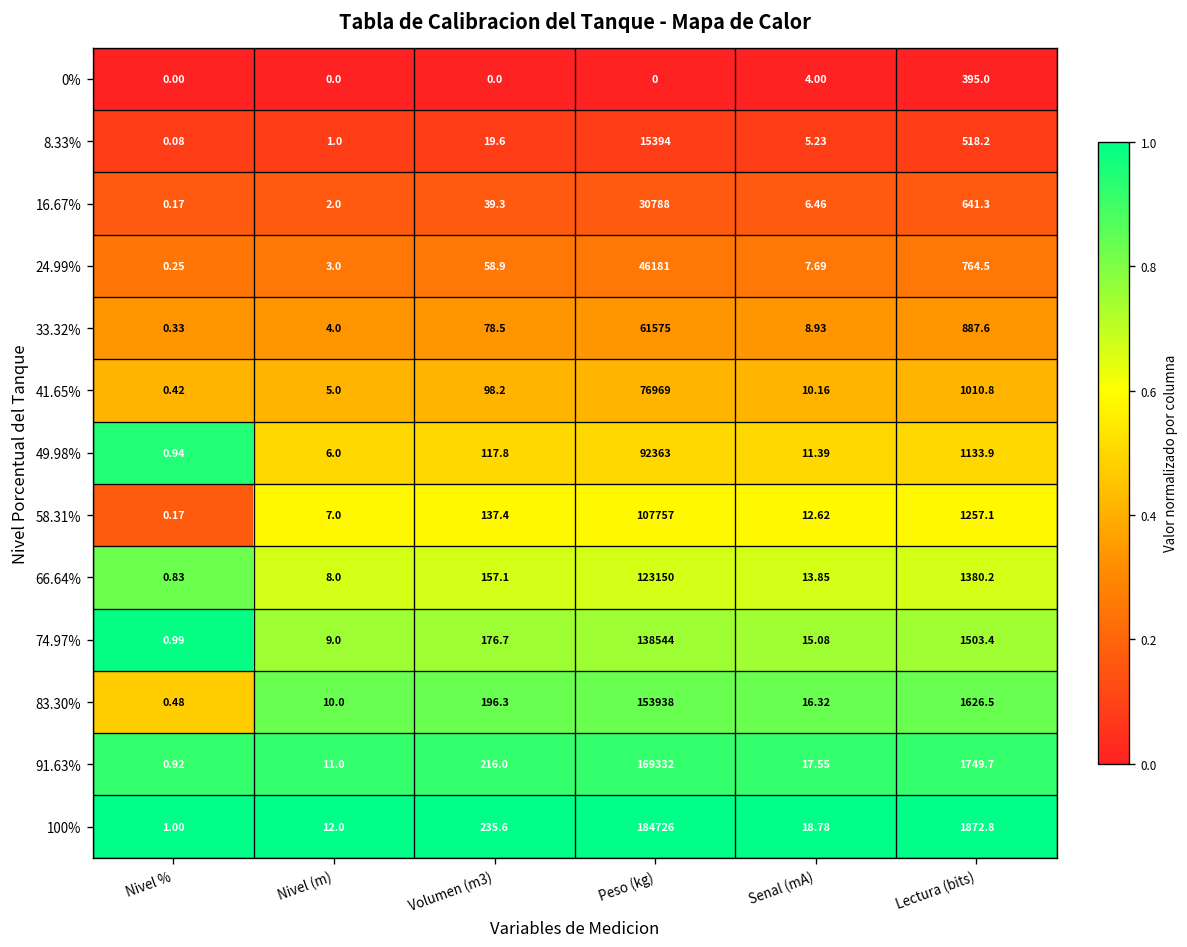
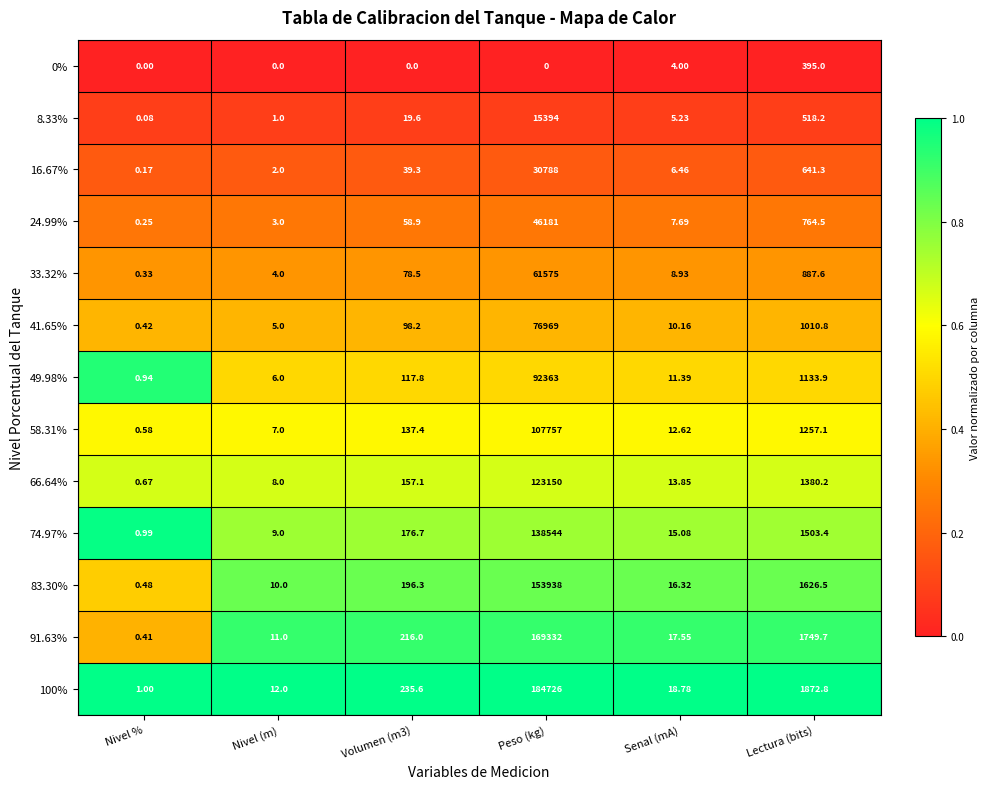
  {
    "0%": {
      "Nivel %": 0.00,
      "Nivel (m)": 0.0,
      "Volumen (m3)": 0.0,
      "Peso (kg)": 0,
      "Senal (mA)": 4.00,
      "Lectura (bits)": 395.0
    },
    "8.33%": {
      "Nivel %": 0.08,
      "Nivel (m)": 1.0,
      "Volumen (m3)": 19.6,
      "Peso (kg)": 15394,
      "Senal (mA)": 5.23,
      "Lectura (bits)": 518.2
    },
    "16.67%": {
      "Nivel %": 0.17,
      "Nivel (m)": 2.0,
      "Volumen (m3)": 39.3,
      "Peso (kg)": 30788,
      "Senal (mA)": 6.46,
      "Lectura (bits)": 641.3
    },
    "24.99%": {
      "Nivel %": 0.25,
      "Nivel (m)": 3.0,
      "Volumen (m3)": 58.9,
      "Peso (kg)": 46181,
      "Senal (mA)": 7.69,
      "Lectura (bits)": 764.5
    },
    "33.32%": {
      "Nivel %": 0.33,
      "Nivel (m)": 4.0,
      "Volumen (m3)": 78.5,
      "Peso (kg)": 61575,
      "Senal (mA)": 8.93,
      "Lectura (bits)": 887.6
    },
    "41.65%": {
      "Nivel %": 0.42,
      "Nivel (m)": 5.0,
      "Volumen (m3)": 98.2,
      "Peso (kg)": 76969,
      "Senal (mA)": 10.16,
      "Lectura (bits)": 1010.8
    },
    "49.98%": {
      "Nivel %": 0.94,
      "Nivel (m)": 6.0,
      "Volumen (m3)": 117.8,
      "Peso (kg)": 92363,
      "Senal (mA)": 11.39,
      "Lectura (bits)": 1133.9
    },
    "58.31%": {
-     "Nivel %": 0.17,
+     "Nivel %": 0.58,
      "Nivel (m)": 7.0,
      "Volumen (m3)": 137.4,
      "Peso (kg)": 107757,
      "Senal (mA)": 12.62,
      "Lectura (bits)": 1257.1
    },
    "66.64%": {
-     "Nivel %": 0.83,
+     "Nivel %": 0.67,
      "Nivel (m)": 8.0,
      "Volumen (m3)": 157.1,
      "Peso (kg)": 123150,
      "Senal (mA)": 13.85,
      "Lectura (bits)": 1380.2
    },
    "74.97%": {
      "Nivel %": 0.99,
      "Nivel (m)": 9.0,
      "Volumen (m3)": 176.7,
      "Peso (kg)": 138544,
      "Senal (mA)": 15.08,
      "Lectura (bits)": 1503.4
    },
    "83.30%": {
      "Nivel %": 0.48,
      "Nivel (m)": 10.0,
      "Volumen (m3)": 196.3,
      "Peso (kg)": 153938,
      "Senal (mA)": 16.32,
      "Lectura (bits)": 1626.5
    },
    "91.63%": {
-     "Nivel %": 0.92,
+     "Nivel %": 0.41,
      "Nivel (m)": 11.0,
      "Volumen (m3)": 216.0,
      "Peso (kg)": 169332,
      "Senal (mA)": 17.55,
      "Lectura (bits)": 1749.7
    },
    "100%": {
      "Nivel %": 1.00,
      "Nivel (m)": 12.0,
      "Volumen (m3)": 235.6,
      "Peso (kg)": 184726,
      "Senal (mA)": 18.78,
      "Lectura (bits)": 1872.8
    }
  }
